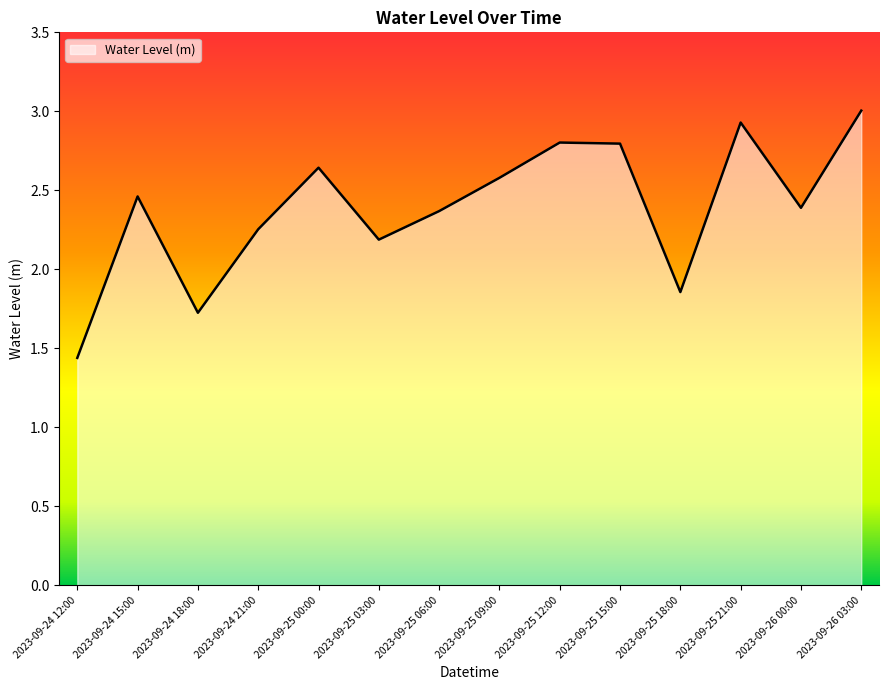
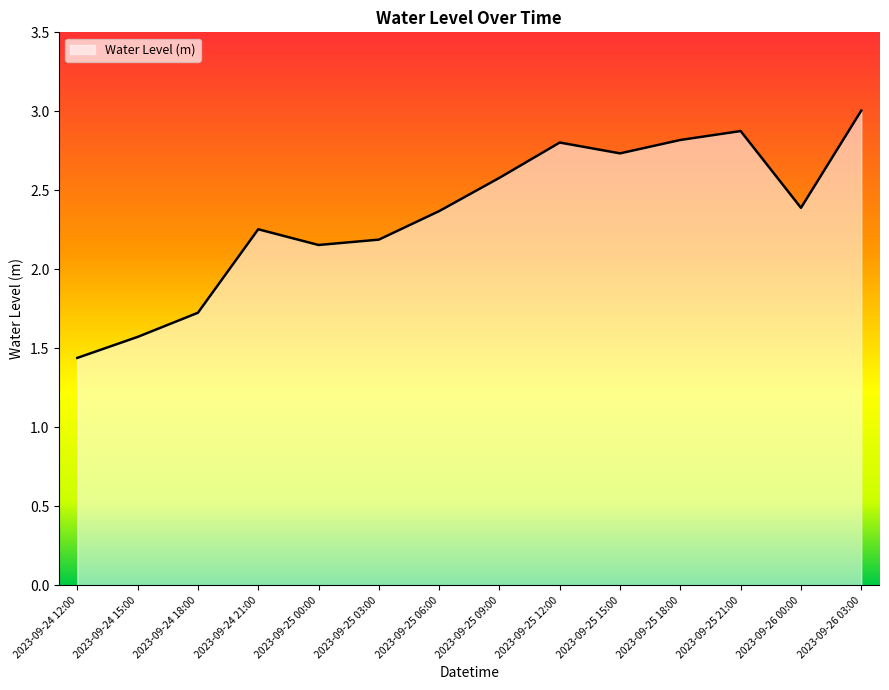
  {
    "2023-09-24 12:00": 1.44,
-   "2023-09-24 15:00": 2.46,
+   "2023-09-24 15:00": 1.57,
    "2023-09-24 18:00": 1.73,
    "2023-09-24 21:00": 2.25,
-   "2023-09-25 00:00": 2.64,
+   "2023-09-25 00:00": 2.15,
    "2023-09-25 03:00": 2.19,
    "2023-09-25 06:00": 2.37,
    "2023-09-25 09:00": 2.58,
    "2023-09-25 12:00": 2.80,
-   "2023-09-25 15:00": 2.80,
-   "2023-09-25 18:00": 1.86,
-   "2023-09-25 21:00": 2.93,
+   "2023-09-25 15:00": 2.73,
+   "2023-09-25 18:00": 2.82,
+   "2023-09-25 21:00": 2.88,
    "2023-09-26 00:00": 2.39,
    "2023-09-26 03:00": 3.00
  }
